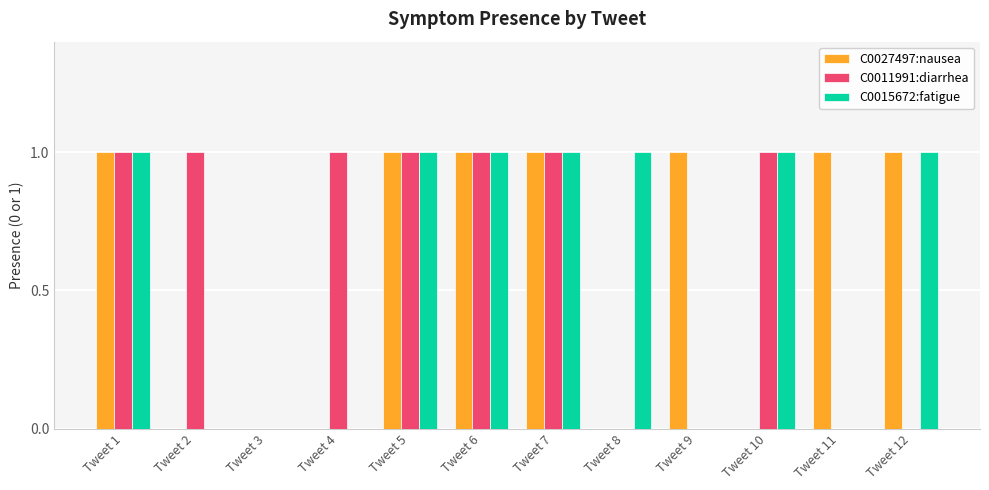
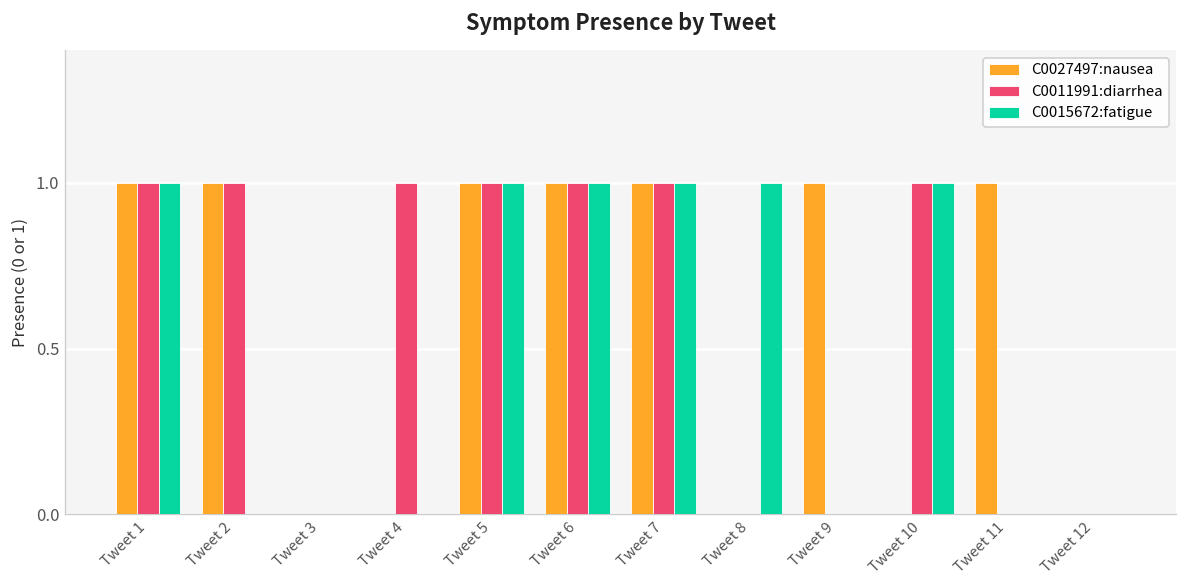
  {
    "C0027497:nausea": {
      "Tweet 1": 1,
-     "Tweet 2": 0,
+     "Tweet 2": 1,
      "Tweet 3": 0,
      "Tweet 4": 0,
      "Tweet 5": 1,
      "Tweet 6": 1,
      "Tweet 7": 1,
      "Tweet 8": 0,
      "Tweet 9": 1,
      "Tweet 10": 0,
      "Tweet 11": 1,
-     "Tweet 12": 1
+     "Tweet 12": 0
    },
    "C0011991:diarrhea": {
      "Tweet 1": 1,
      "Tweet 2": 1,
      "Tweet 3": 0,
      "Tweet 4": 1,
      "Tweet 5": 1,
      "Tweet 6": 1,
      "Tweet 7": 1,
      "Tweet 8": 0,
      "Tweet 9": 0,
      "Tweet 10": 1,
      "Tweet 11": 0,
      "Tweet 12": 0
    },
    "C0015672:fatigue": {
      "Tweet 1": 1,
      "Tweet 2": 0,
      "Tweet 3": 0,
      "Tweet 4": 0,
      "Tweet 5": 1,
      "Tweet 6": 1,
      "Tweet 7": 1,
      "Tweet 8": 1,
      "Tweet 9": 0,
      "Tweet 10": 1,
      "Tweet 11": 0,
-     "Tweet 12": 1
+     "Tweet 12": 0
    }
  }
